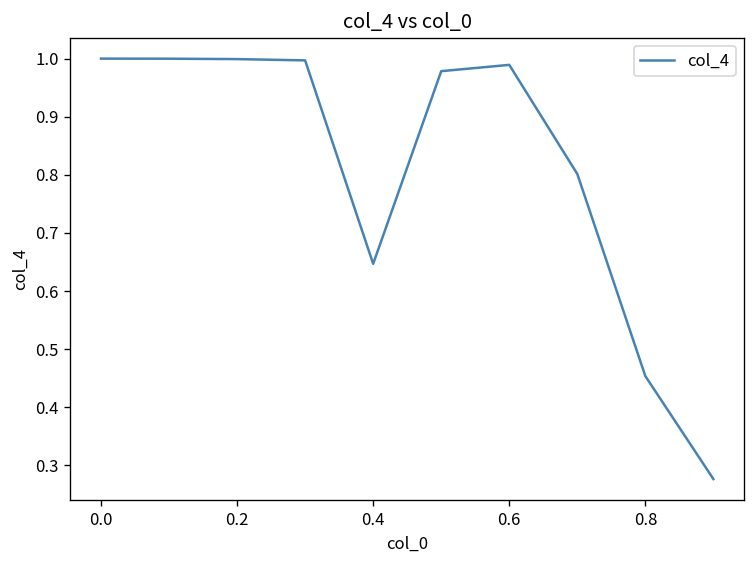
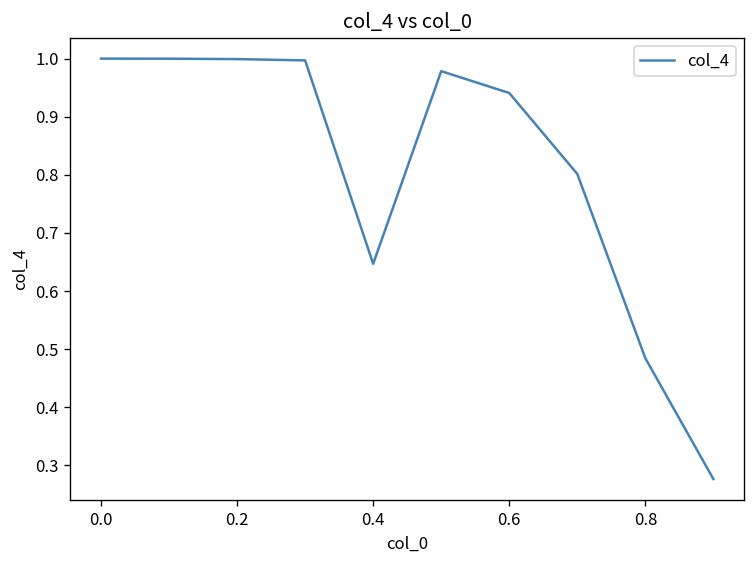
  {
    "0.0": 1.00,
    "0.2": 1.00,
    "0.4": 0.65,
-   "0.6": 0.99,
-   "0.8": 0.45
+   "0.6": 0.94,
+   "0.8": 0.48
  }
